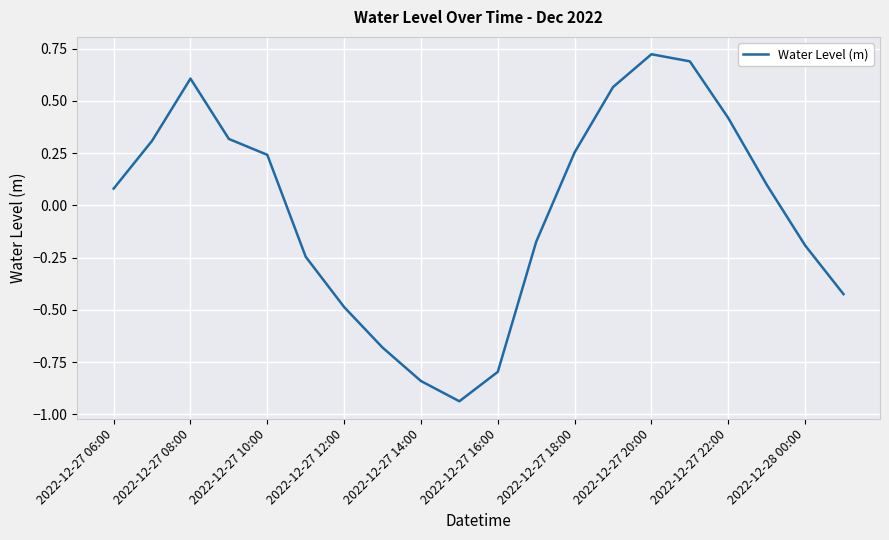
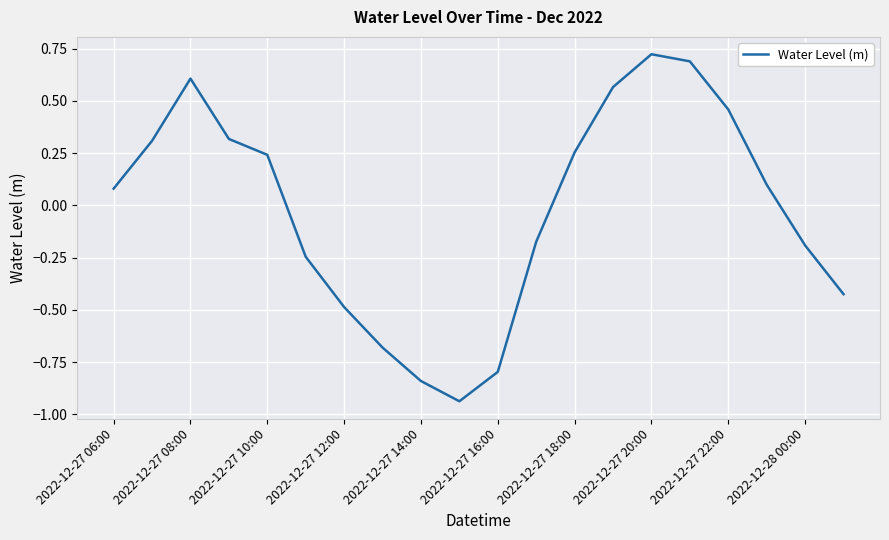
  {
    "2022-12-27 06:00": 0.08,
    "2022-12-27 08:00": 0.61,
    "2022-12-27 10:00": 0.24,
    "2022-12-27 12:00": -0.49,
    "2022-12-27 14:00": -0.84,
    "2022-12-27 16:00": -0.80,
    "2022-12-27 18:00": 0.25,
    "2022-12-27 20:00": 0.72,
-   "2022-12-27 22:00": 0.42,
+   "2022-12-27 22:00": 0.46,
    "2022-12-28 00:00": -0.19
  }
